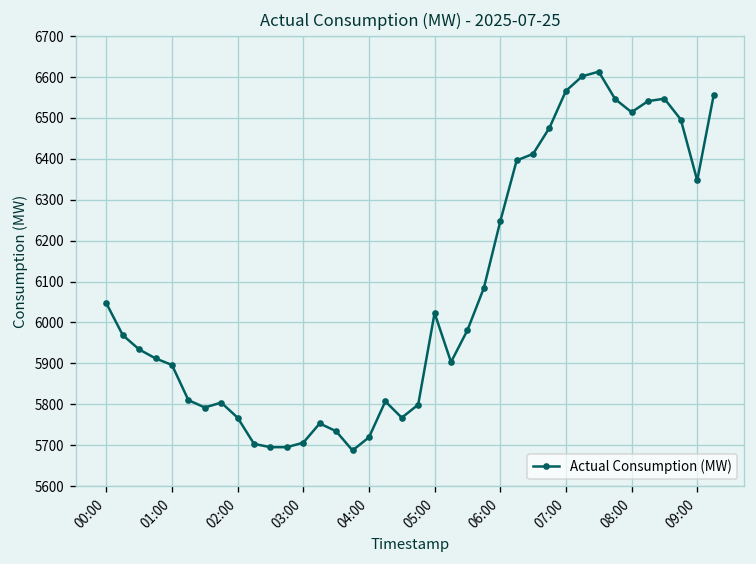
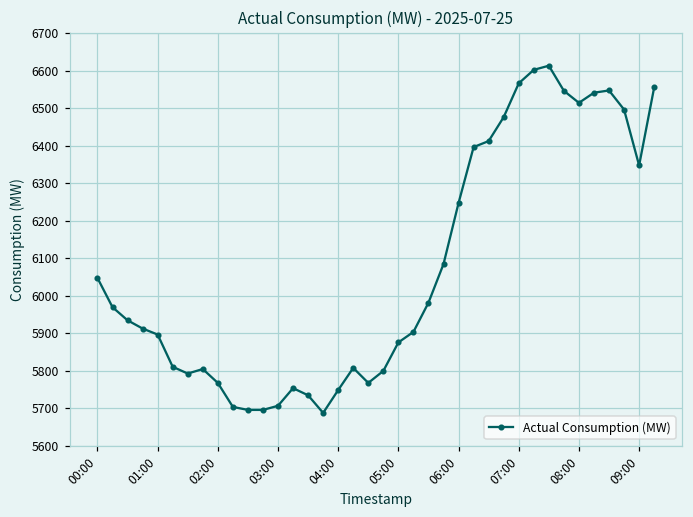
  {
    "00:00": 6050,
    "01:00": 5900,
    "02:00": 5770,
    "03:00": 5710,
-   "04:00": 5720,
-   "05:00": 6020,
+   "04:00": 5750,
+   "05:00": 5880,
    "06:00": 6250,
    "07:00": 6570,
    "08:00": 6510,
    "09:00": 6350
  }
